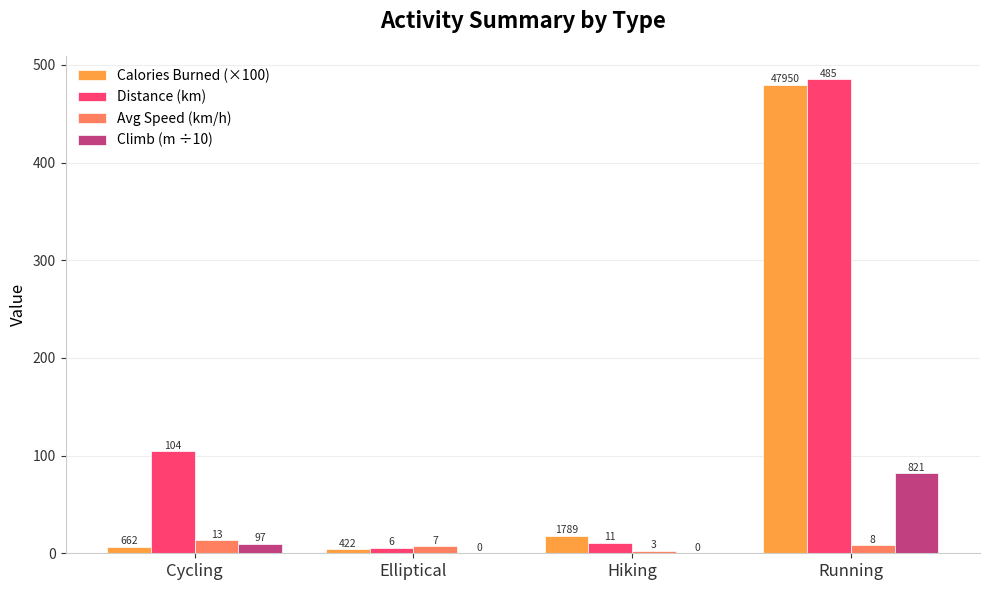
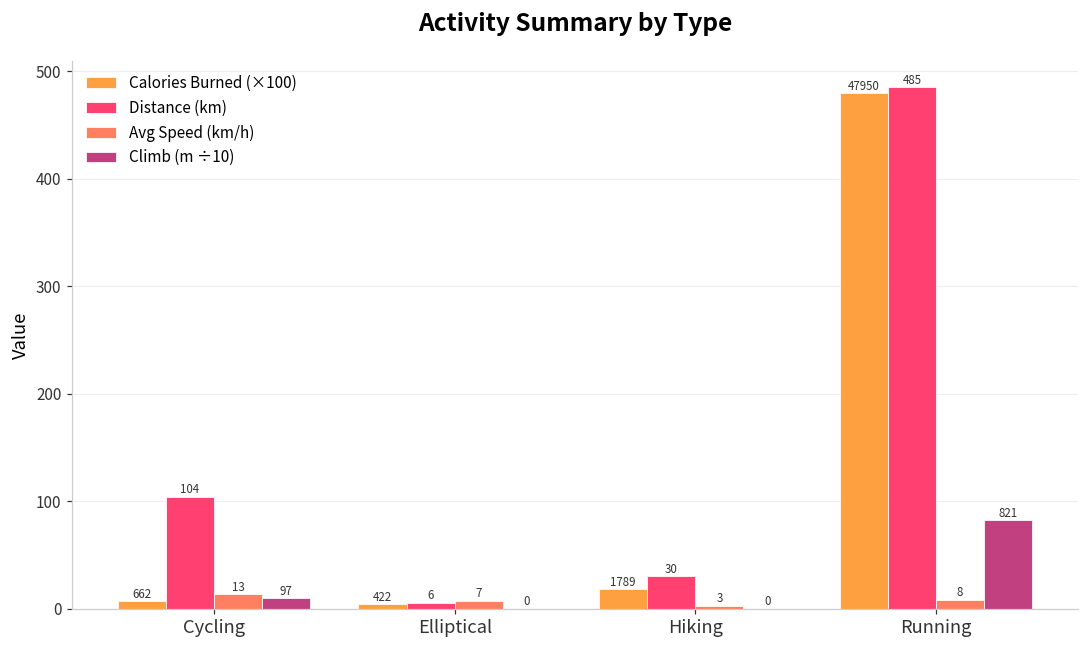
  {
    "Distance (km)": {
      "Cycling": 104,
      "Elliptical": 6,
-     "Hiking": 11,
+     "Hiking": 30,
      "Running": 485
    },
    "Climb (m ÷10)": {
      "Elliptical": 0,
      "Hiking": 0
    }
  }
